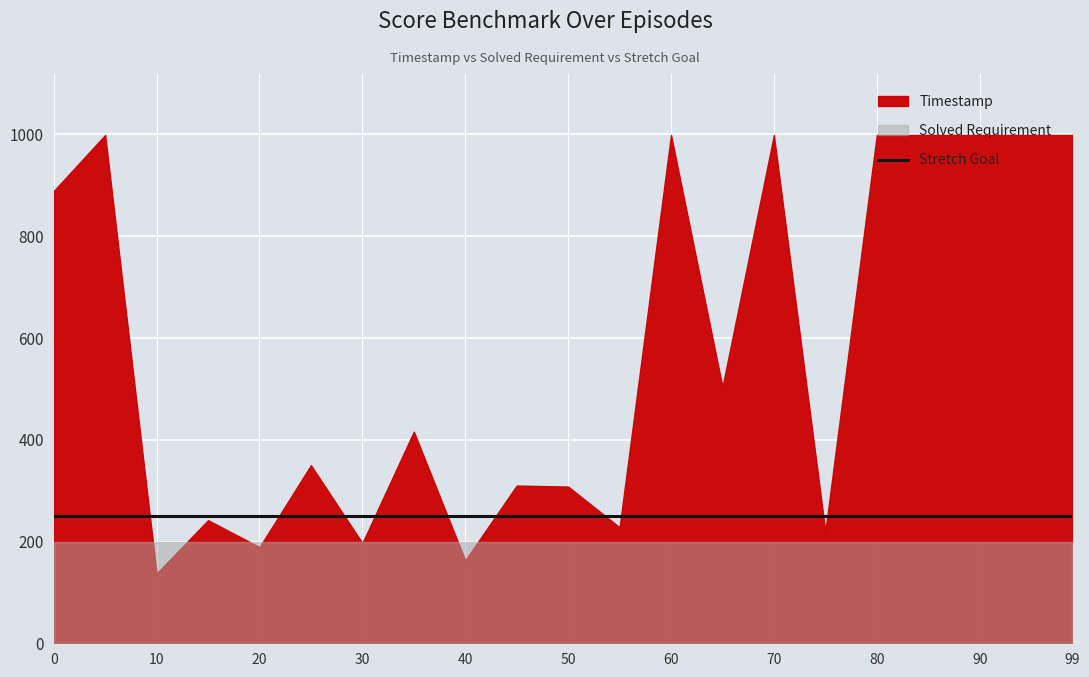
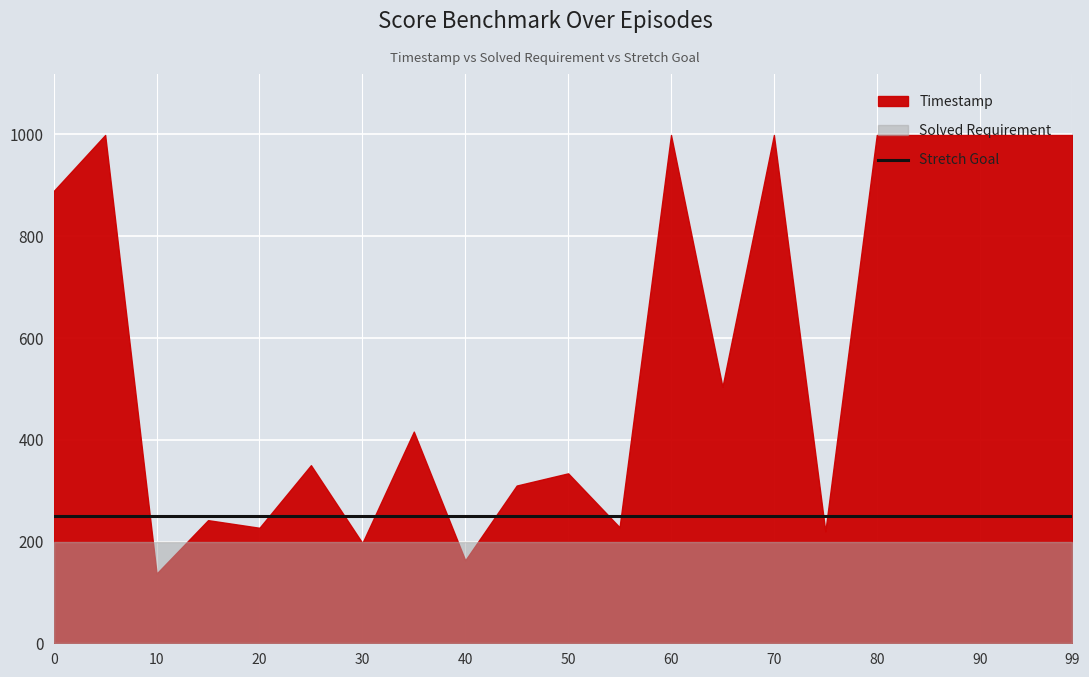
  {
    "Stretch Goal": {
      "0": 250,
      "10": 250,
      "20": 250,
      "30": 250,
      "40": 250,
      "50": 250,
      "60": 250,
      "70": 250,
      "80": 250,
      "90": 250,
      "99": 250
    },
    "Timestamp": {
      "0": 890,
      "10": 140,
-     "20": 190,
+     "20": 230,
      "40": 160,
-     "50": 310,
+     "50": 330,
      "60": 1000,
      "70": 1000,
      "80": 1000,
      "90": 1000,
      "99": 1000
    },
    "Solved Requirement": {
      "0": 200,
      "10": 200,
      "20": 200,
      "40": 200,
      "50": 200,
      "60": 200,
      "70": 200,
      "80": 200,
      "90": 200,
      "99": 200
    }
  }
